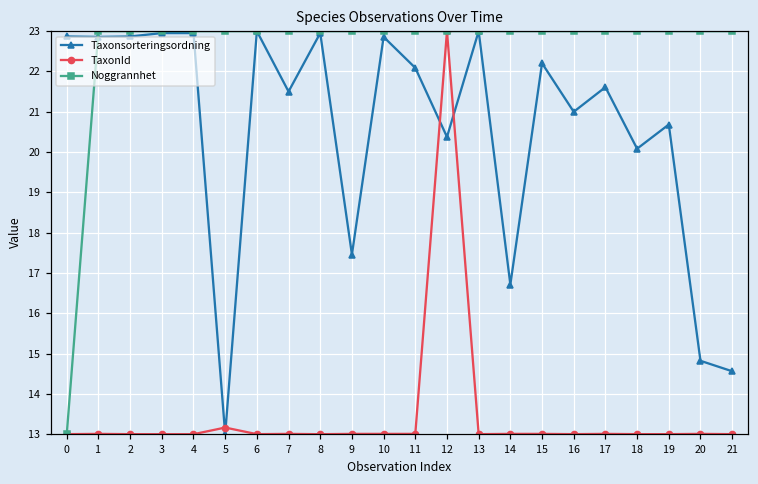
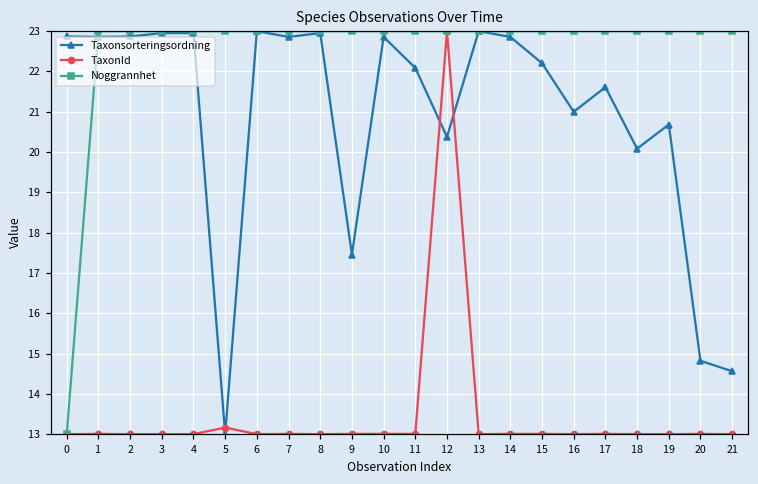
  {
    "Taxonsorteringsordning": {
      "5": 13.0,
-     "7": 21.5,
+     "7": 22.9,
      "9": 17.5,
      "10": 22.9,
      "11": 22.1,
      "12": 20.4,
-     "14": 16.7,
+     "14": 22.9,
      "15": 22.2,
      "16": 21.0,
      "17": 21.6,
      "18": 20.1,
      "19": 20.7,
      "20": 14.8,
      "21": 14.6
    },
    "TaxonId": {
      "1": 13.0,
      "2": 13.0,
      "3": 13.0,
      "4": 13.0,
      "5": 13.2,
      "6": 13.0,
      "7": 13.0,
      "8": 13.0,
      "9": 13.0,
      "10": 13.0,
      "11": 13.0,
      "13": 13.0,
      "14": 13.0,
      "15": 13.0,
      "16": 13.0,
      "17": 13.0,
      "18": 13.0,
      "19": 13.0,
      "20": 13.0,
      "21": 13.0
    },
    "Noggrannhet": {
      "1": 23.0,
      "2": 23.0,
      "5": 23.0,
      "7": 23.0,
      "9": 23.0,
      "10": 23.0,
      "11": 23.0,
      "14": 23.0,
      "15": 23.0,
      "16": 23.0,
      "17": 23.0,
      "18": 23.0,
      "19": 23.0,
      "20": 23.0,
      "21": 23.0
    }
  }
